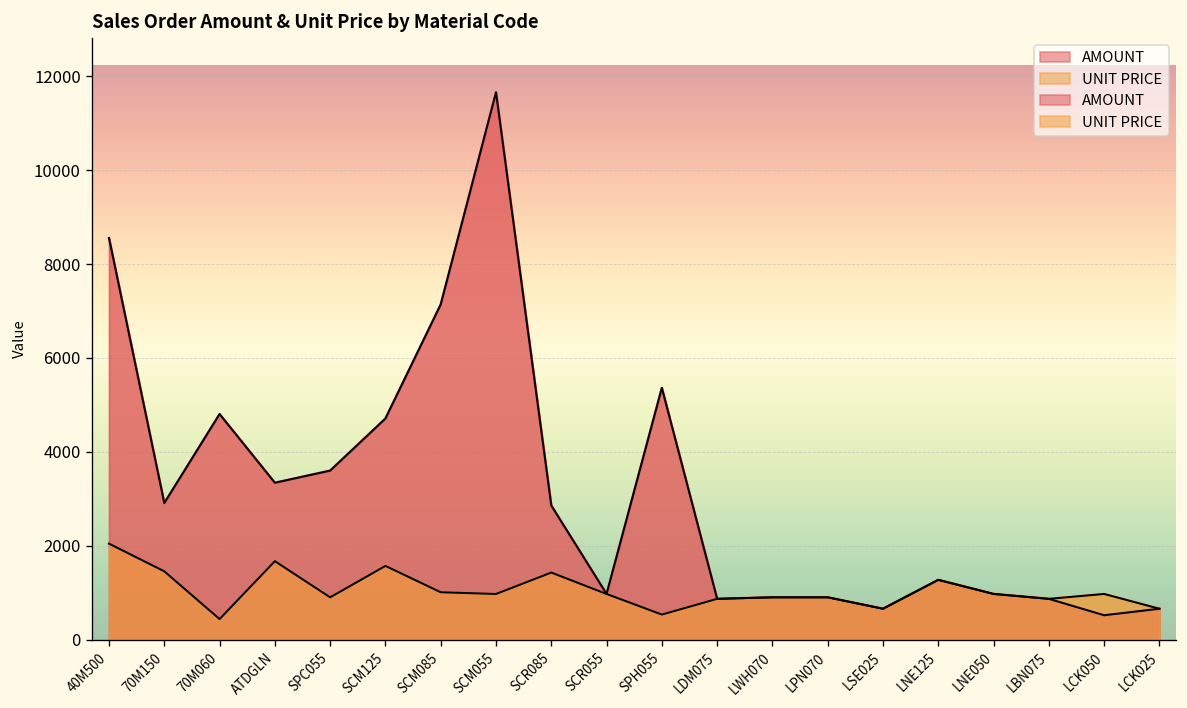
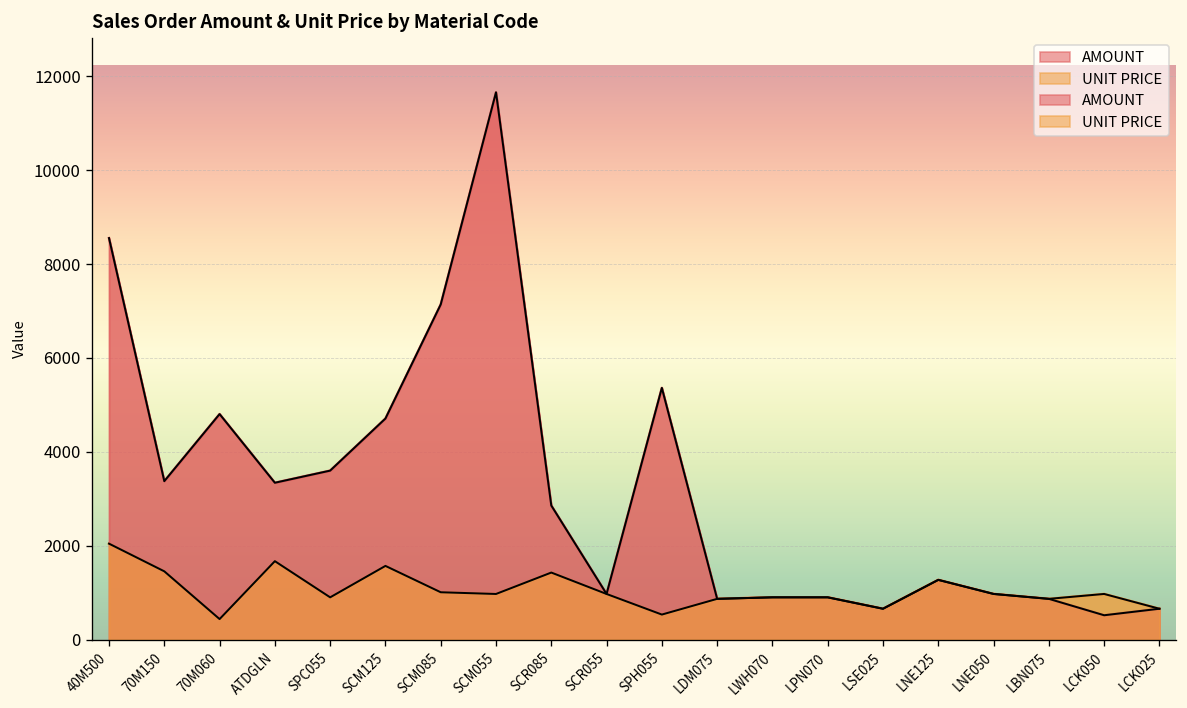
  {
    "AMOUNT": {
      "40M500": 8600,
-     "70M150": 2900,
+     "70M150": 3400,
      "70M060": 4800,
      "ATDGLN": 3300,
      "SPC055": 3600,
      "SCM125": 4700,
      "SCM085": 7100,
      "SCM055": 11700,
      "SCR085": 2900,
      "SPH055": 5400,
      "LCK050": 500
    },
    "UNIT PRICE": {
      "40M500": 2000,
      "70M150": 1500,
      "70M060": 400,
      "ATDGLN": 1700,
      "SPC055": 900,
      "SCM125": 1600,
      "SCM085": 1000,
      "SCM055": 1000,
      "SCR085": 1400,
      "SPH055": 500,
      "LCK050": 1000
    }
  }
